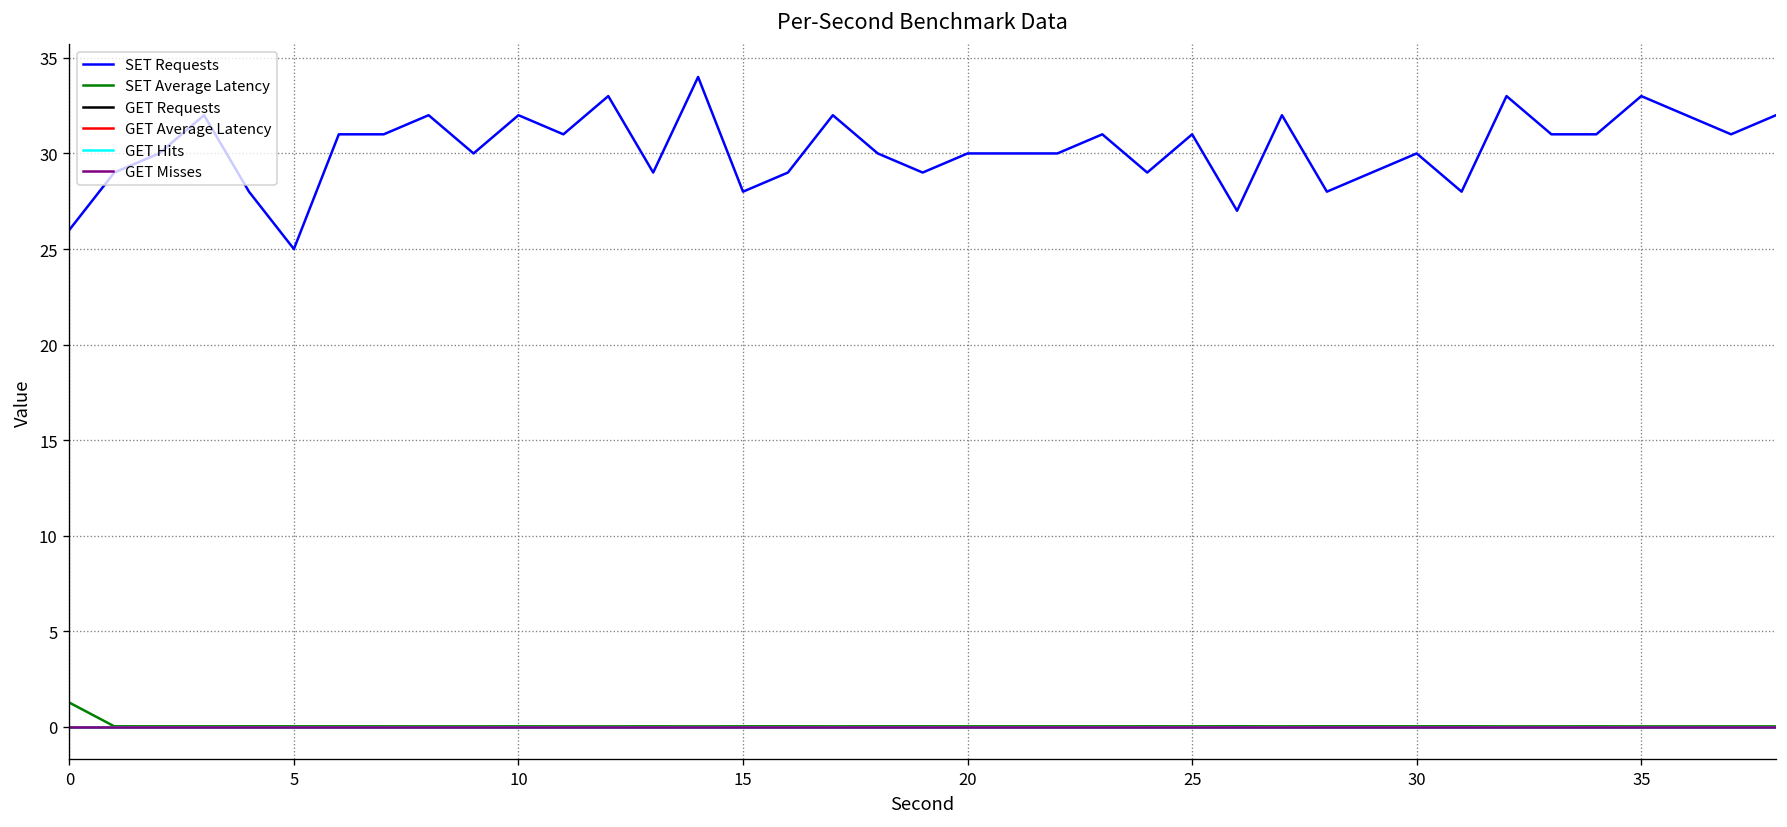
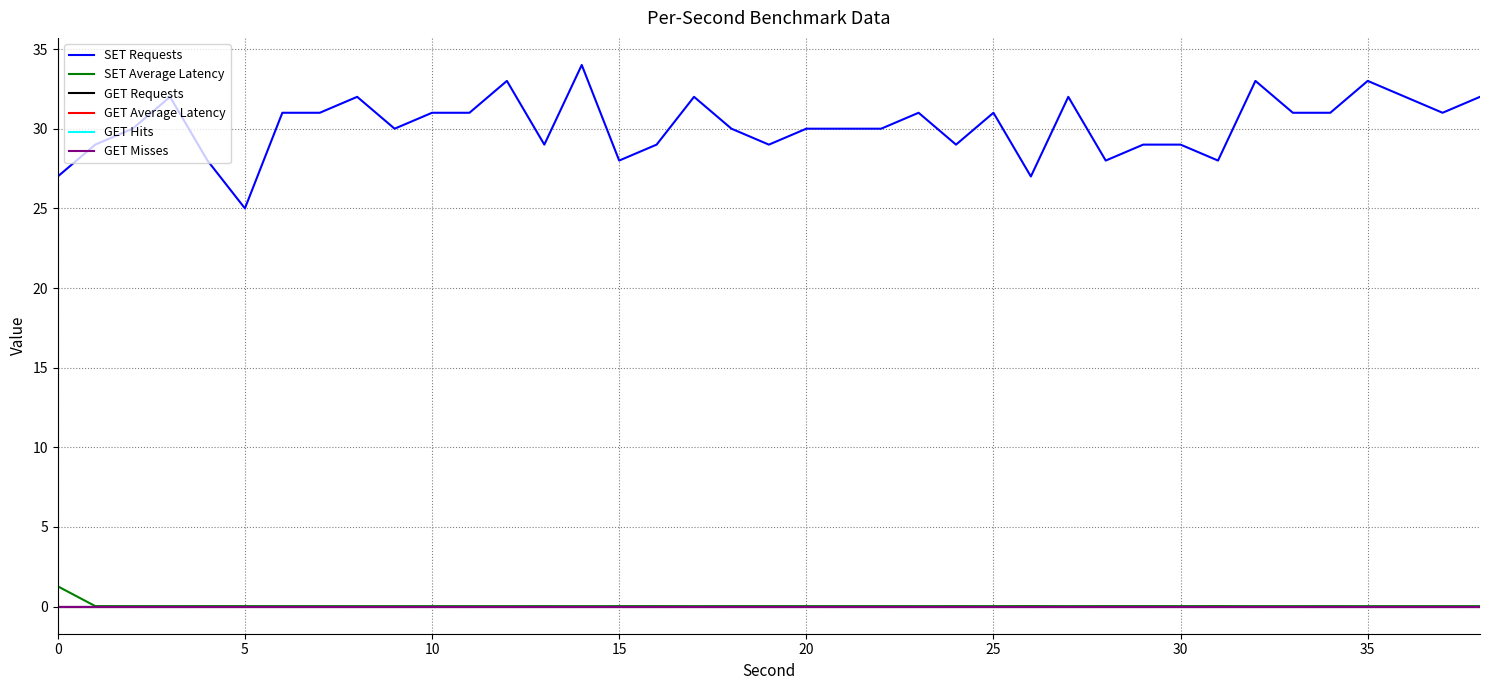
  {
    "SET Requests": {
-     "0": 26,
+     "0": 27,
      "5": 25,
-     "10": 32,
+     "10": 31,
      "15": 28,
      "20": 30,
      "25": 31,
-     "30": 30,
+     "30": 29,
      "35": 33
    },
    "SET Average Latency": {
      "0": 1.3
    },
    "GET Misses": {
      "0": 0
    }
  }
